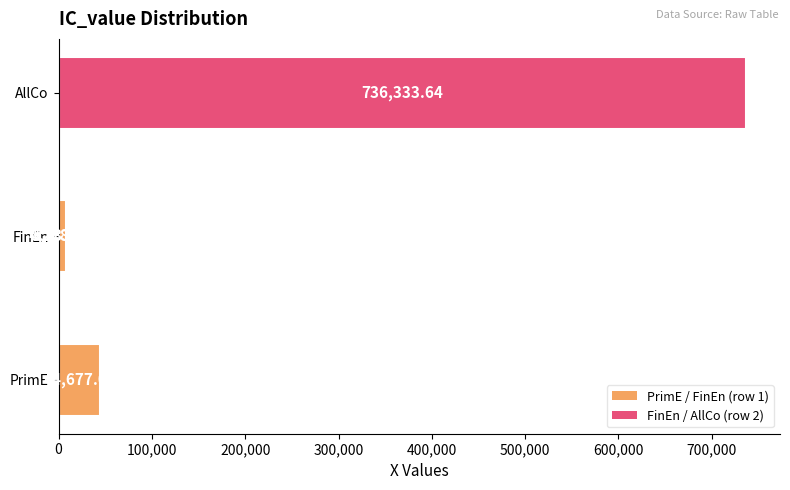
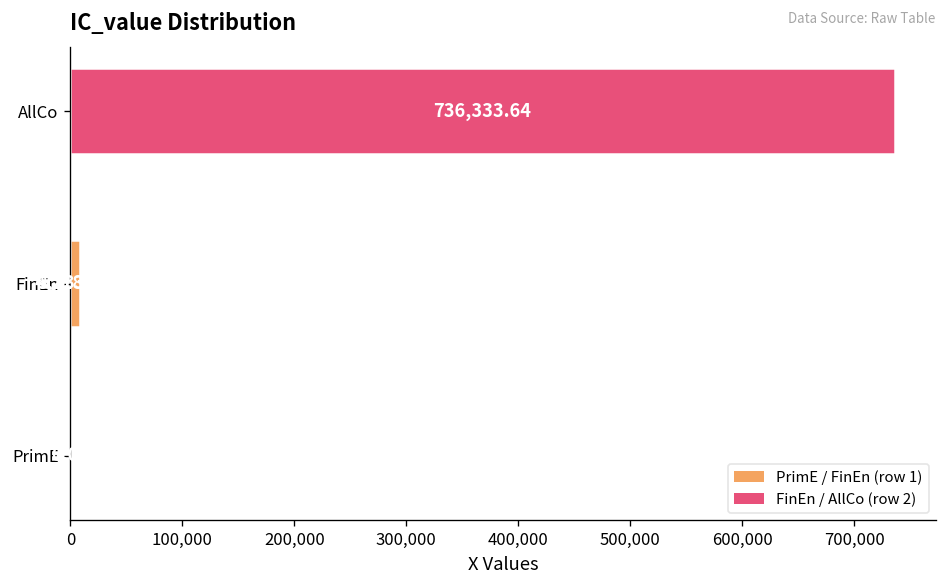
  {
-   "PrimE": "40,000"
+   "PrimE": "0"
  }
